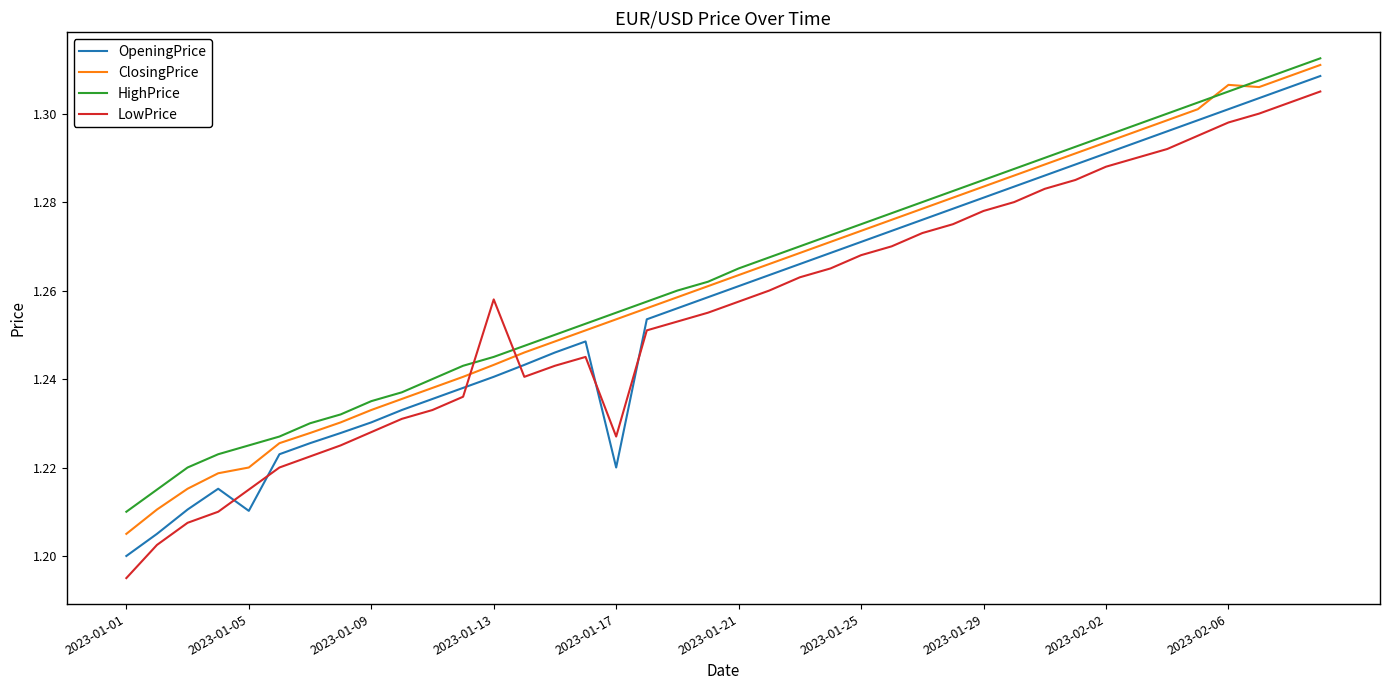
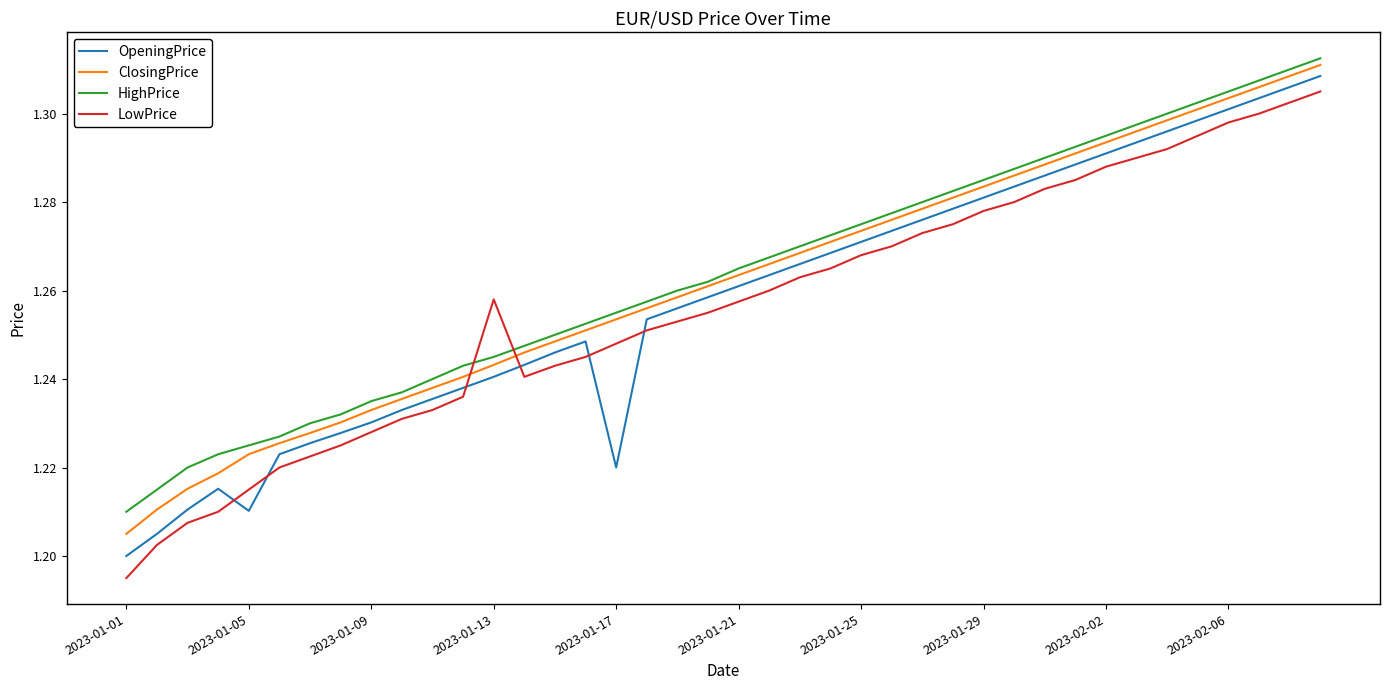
  {
    "OpeningPrice": {
      "2023-01-01": 1.200,
      "2023-01-05": 1.210,
      "2023-01-09": 1.230,
      "2023-01-13": 1.241,
      "2023-01-17": 1.220,
      "2023-01-21": 1.261,
      "2023-01-25": 1.271,
      "2023-01-29": 1.281,
      "2023-02-02": 1.291,
      "2023-02-06": 1.301
    },
    "ClosingPrice": {
      "2023-01-01": 1.205,
-     "2023-01-05": 1.220,
+     "2023-01-05": 1.223,
      "2023-01-09": 1.233,
      "2023-01-13": 1.243,
      "2023-01-17": 1.254,
      "2023-01-21": 1.264,
      "2023-01-25": 1.274,
      "2023-01-29": 1.284,
      "2023-02-02": 1.294,
-     "2023-02-06": 1.307
+     "2023-02-06": 1.304
    },
    "HighPrice": {
      "2023-01-01": 1.210,
      "2023-01-05": 1.225,
      "2023-01-09": 1.235,
      "2023-01-13": 1.245,
      "2023-01-17": 1.255,
      "2023-01-21": 1.265,
      "2023-01-25": 1.275,
      "2023-01-29": 1.285,
      "2023-02-02": 1.295,
      "2023-02-06": 1.305
    },
    "LowPrice": {
      "2023-01-01": 1.195,
      "2023-01-05": 1.215,
      "2023-01-09": 1.228,
      "2023-01-13": 1.258,
-     "2023-01-17": 1.227,
+     "2023-01-17": 1.248,
      "2023-01-21": 1.258,
      "2023-01-25": 1.268,
      "2023-01-29": 1.278,
      "2023-02-02": 1.288,
      "2023-02-06": 1.298
    }
  }
